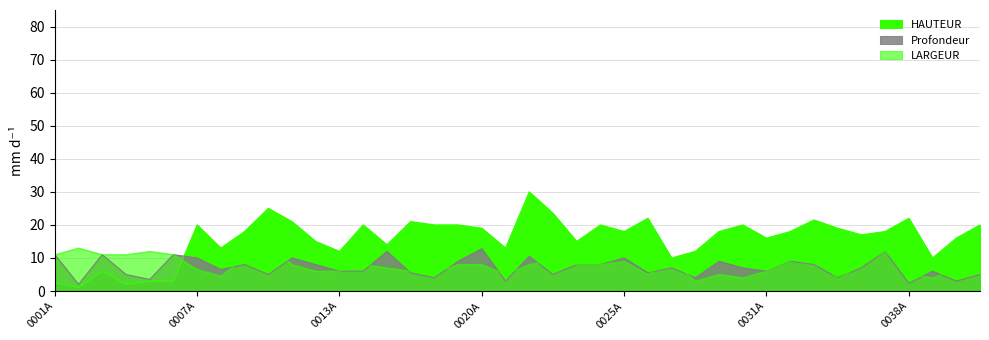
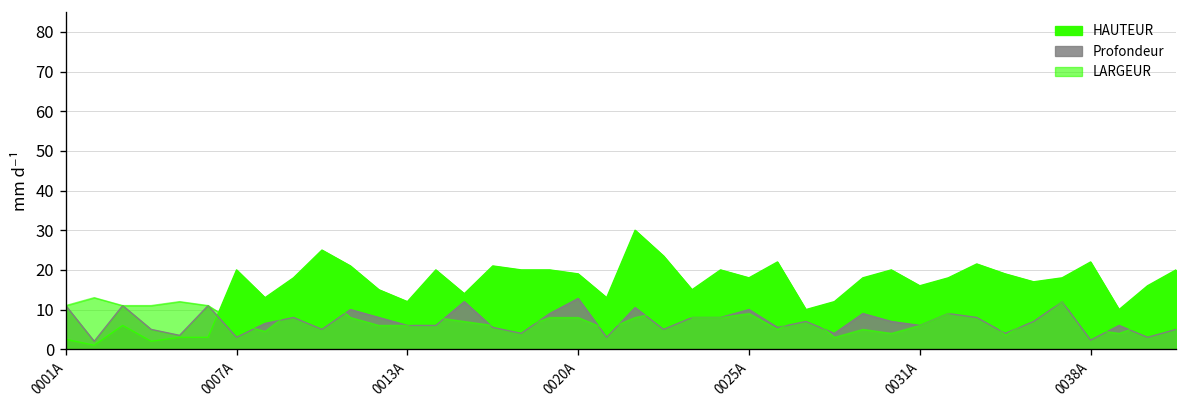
  {
    "Profondeur": {
-     "0007A": 10,
+     "0007A": 3,
      "0020A": 13,
      "0025A": 10,
      "0038A": 2
    }
  }
